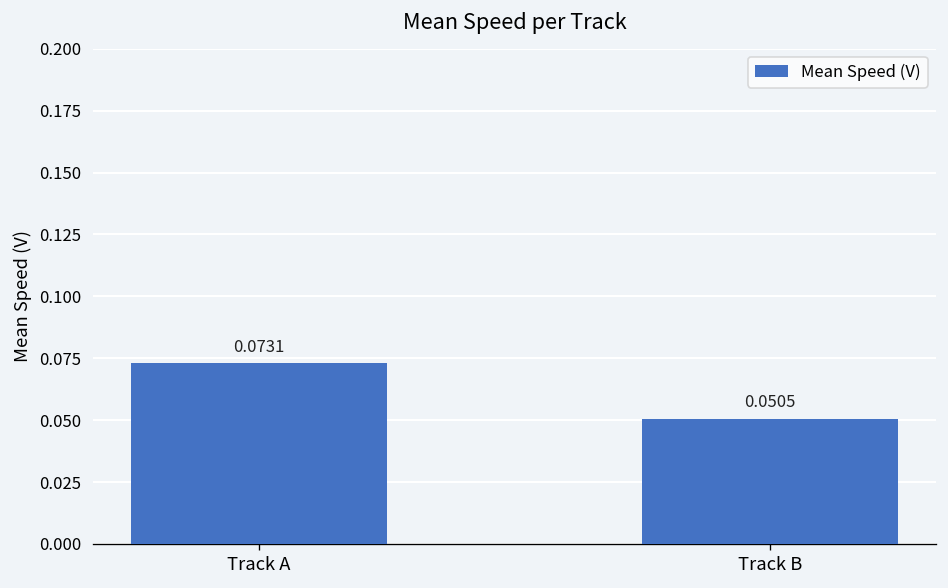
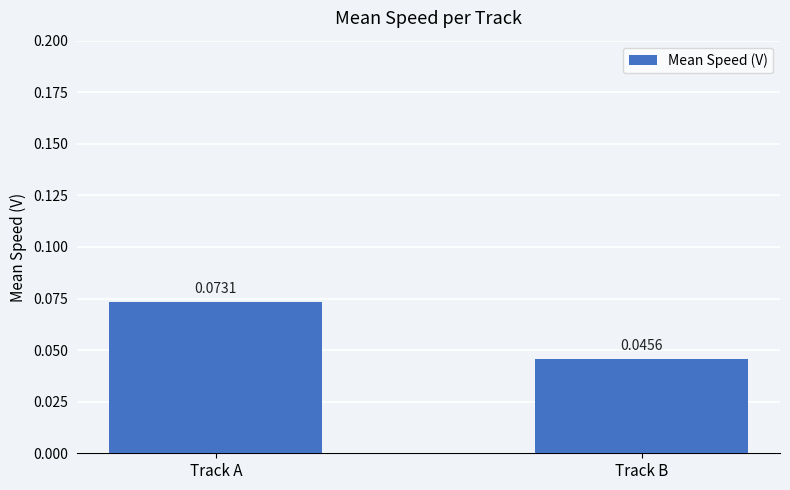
  {
    "Track A": 0.0731,
-   "Track B": 0.0505
+   "Track B": 0.0456
  }
